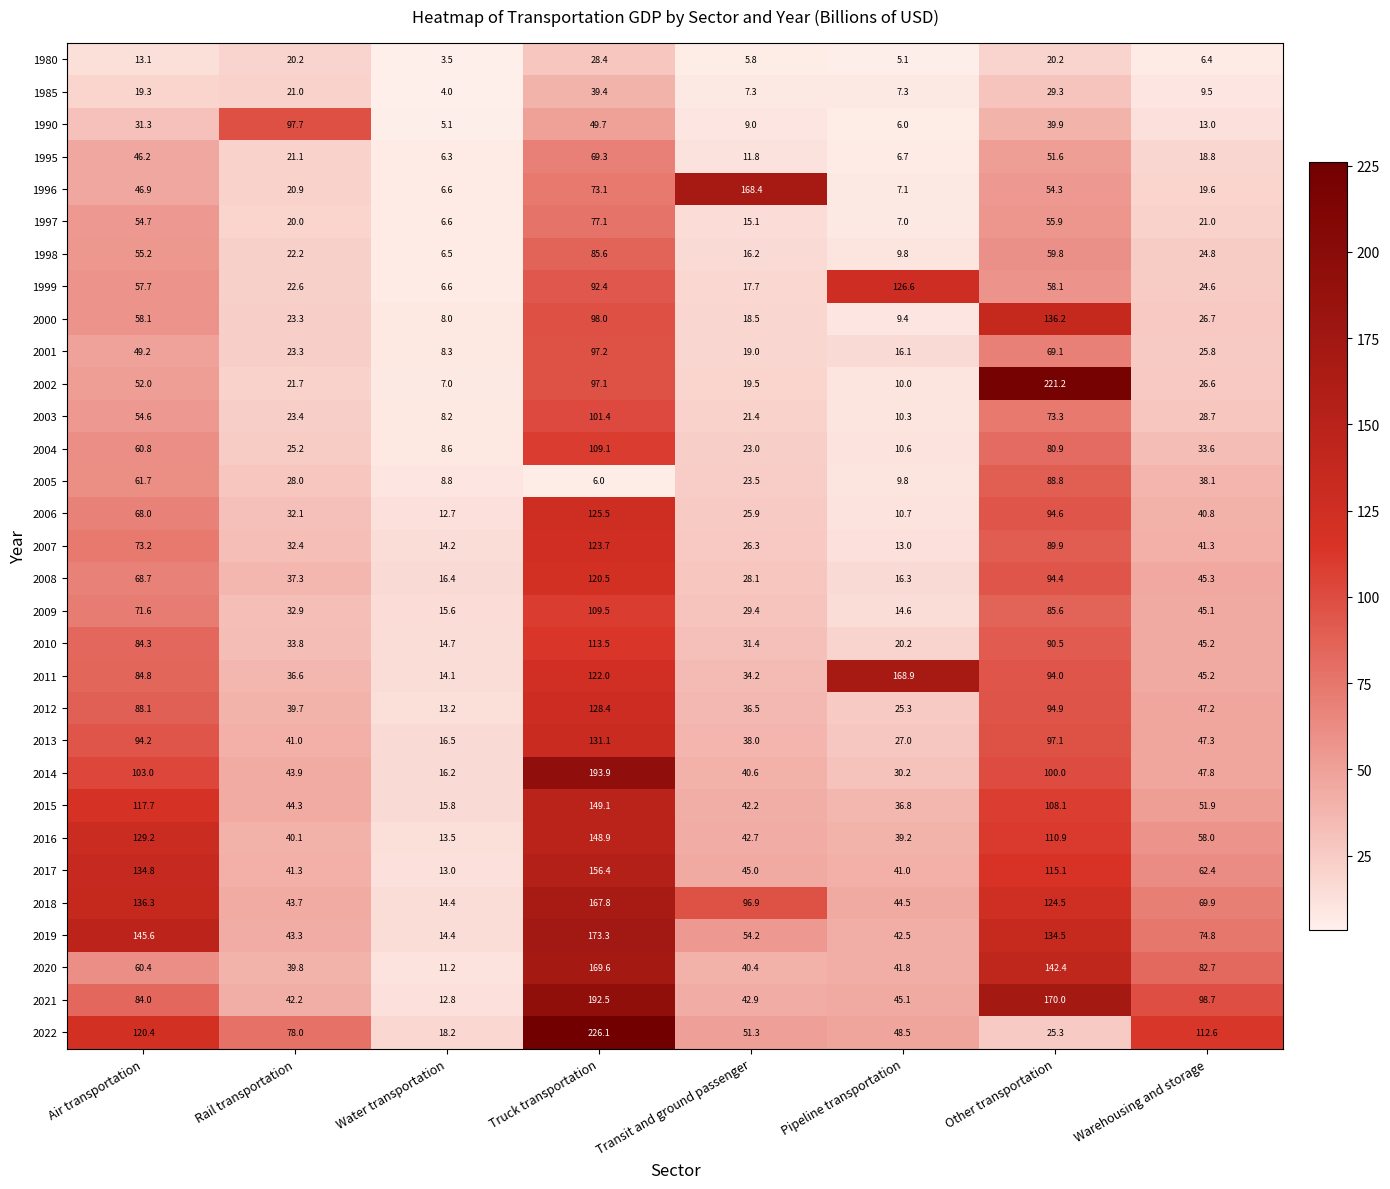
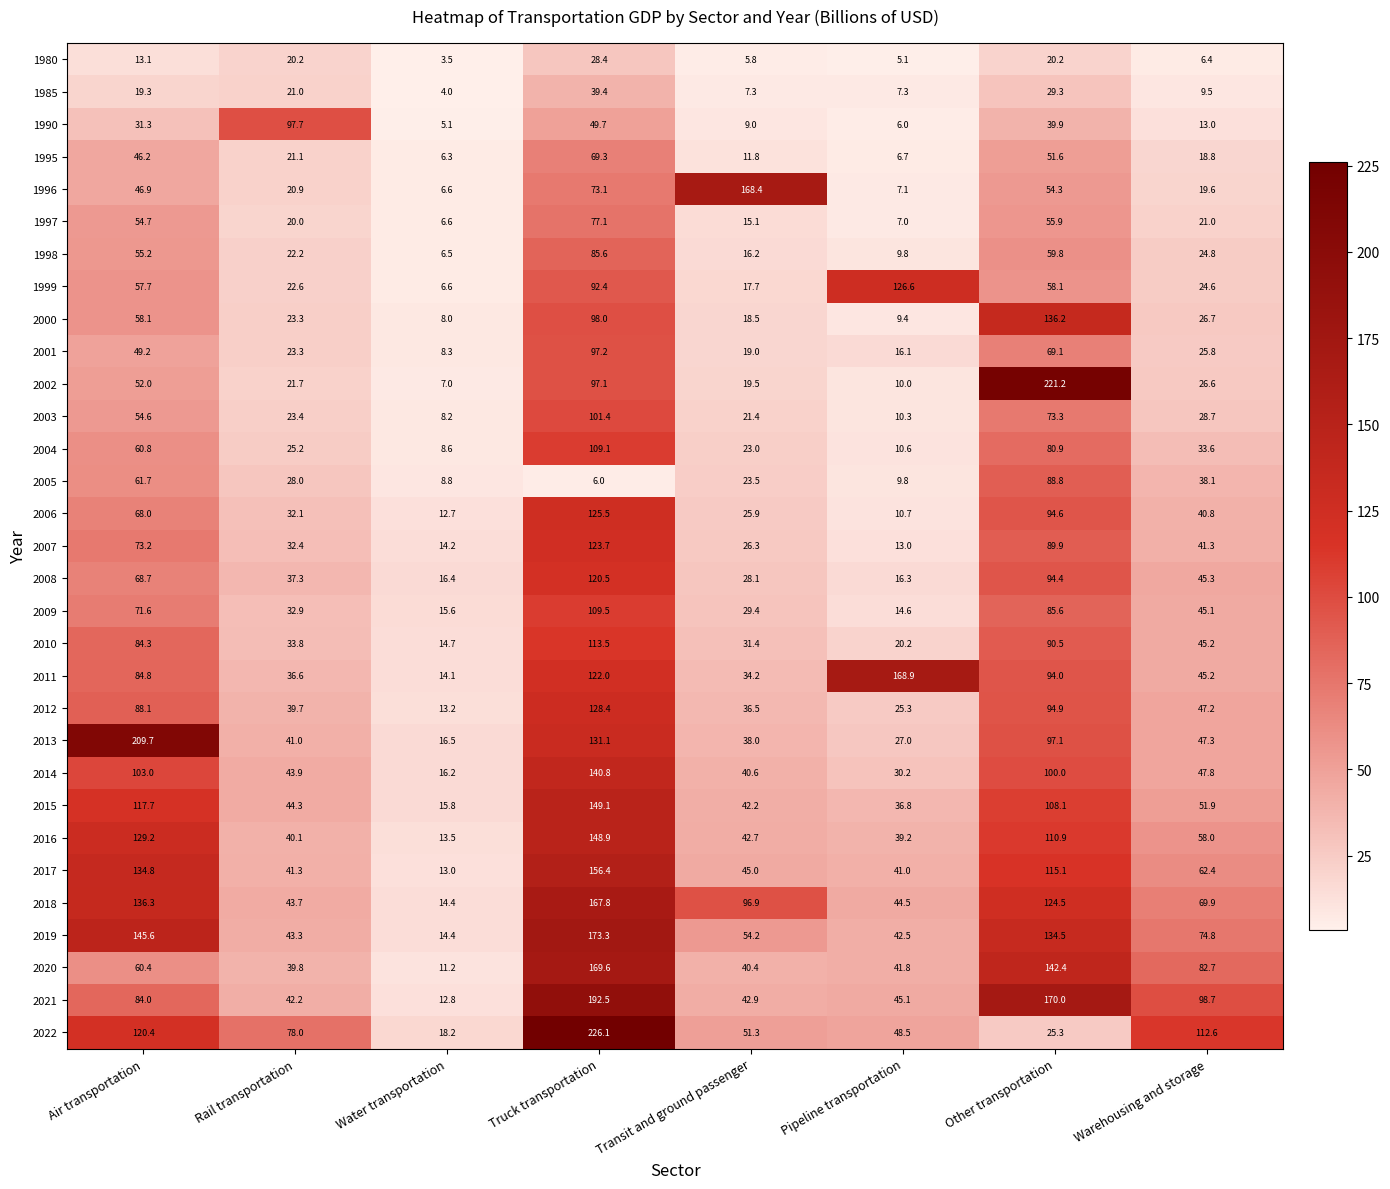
  {
    "2013": {
-     "Air transportation": 94.2,
+     "Air transportation": 209.7,
      "Rail transportation": 41.0,
      "Water transportation": 16.5,
      "Truck transportation": 131.1,
      "Transit and ground passenger": 38.0,
      "Pipeline transportation": 27.0,
      "Other transportation": 97.1,
      "Warehousing and storage": 47.3
    },
    "2014": {
      "Air transportation": 103.0,
      "Rail transportation": 43.9,
      "Water transportation": 16.2,
-     "Truck transportation": 193.9,
+     "Truck transportation": 140.8,
      "Transit and ground passenger": 40.6,
      "Pipeline transportation": 30.2,
      "Other transportation": 100.0,
      "Warehousing and storage": 47.8
    }
  }
